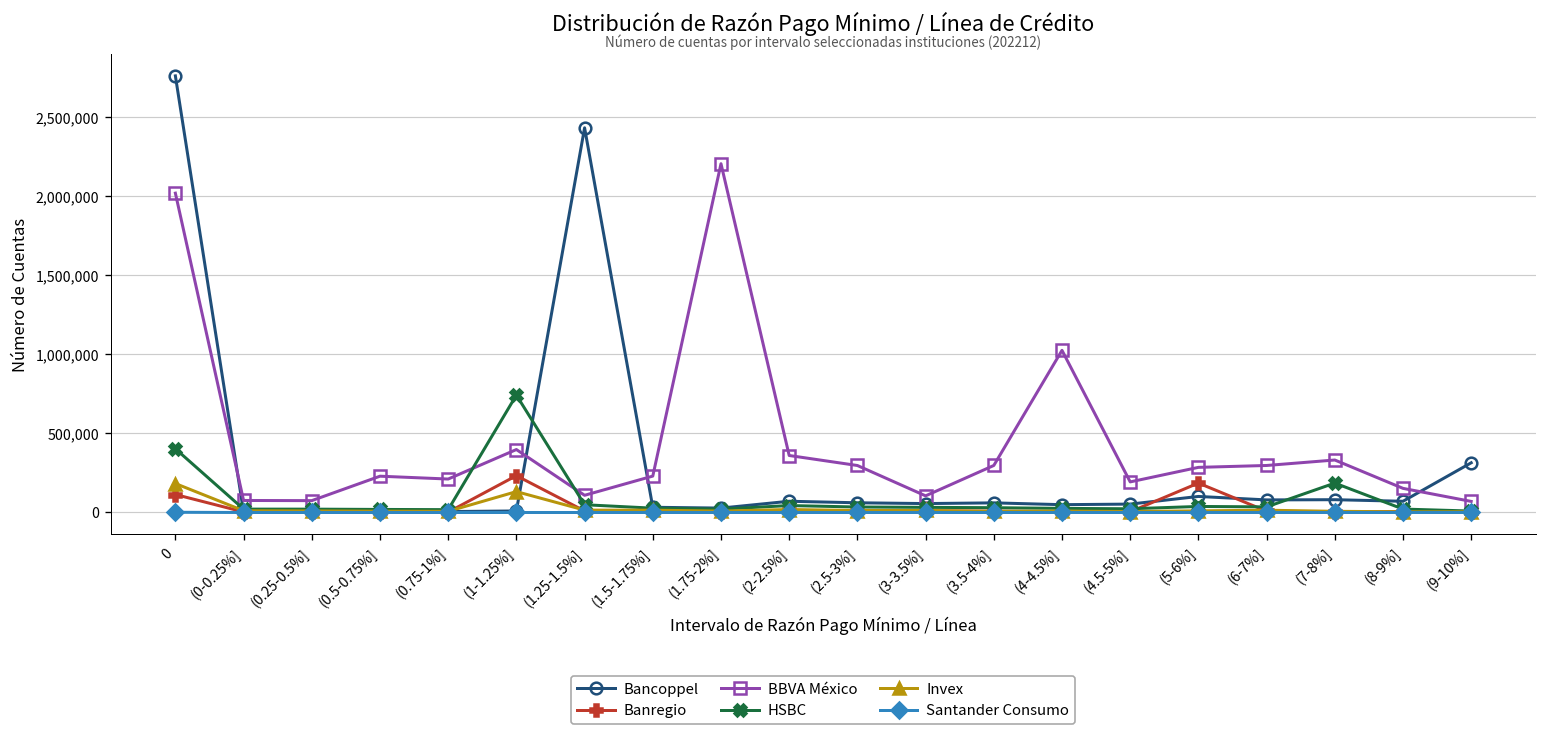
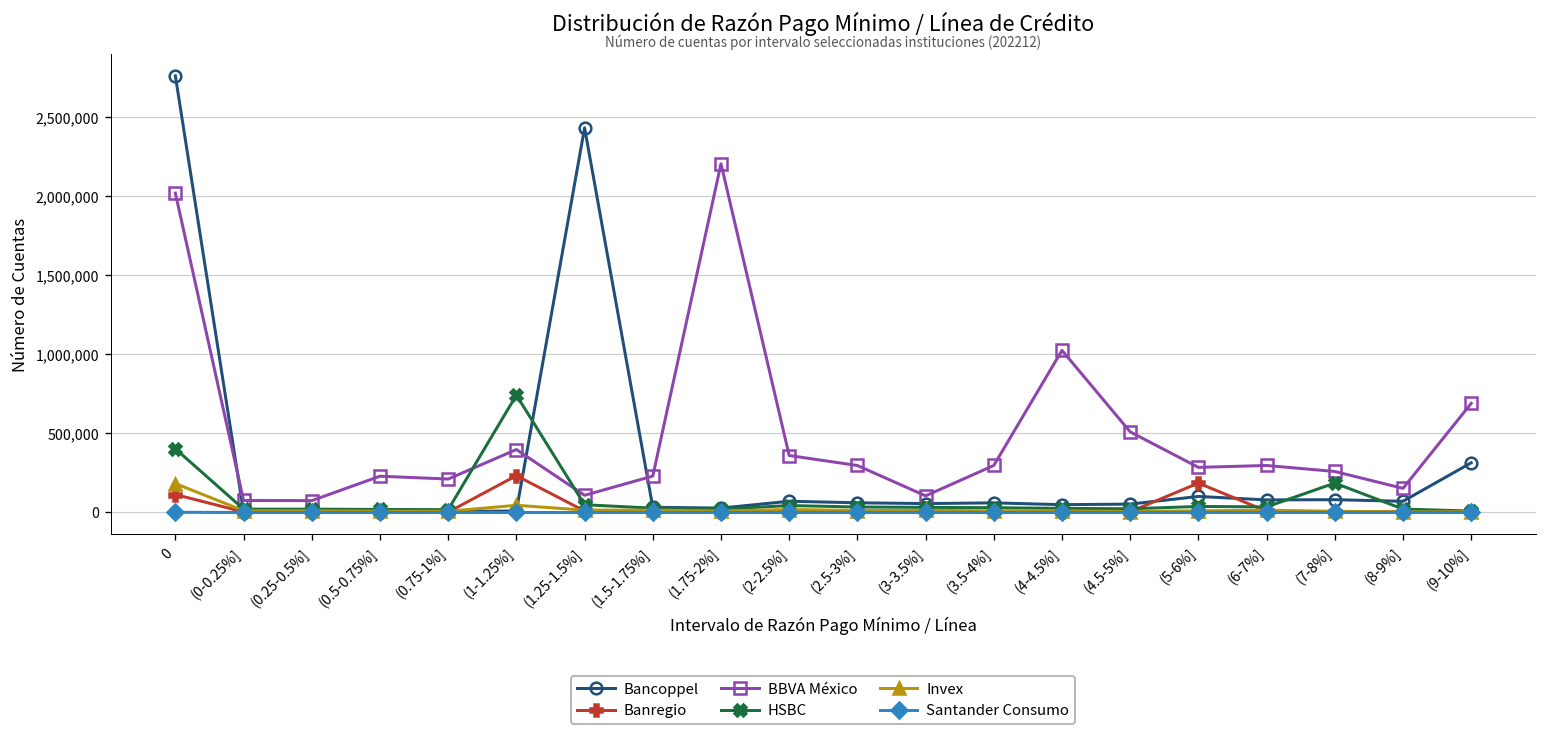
  {
    "Bancoppel": {
      "0": "2,760,000",
      "(1.25-1.5%]": "2,430,000",
      "(2-2.5%]": "70,000",
      "(2.5-3%]": "60,000",
      "(3-3.5%]": "60,000",
      "(3.5-4%]": "60,000",
      "(4-4.5%]": "50,000",
      "(4.5-5%]": "50,000",
      "(5-6%]": "100,000",
      "(6-7%]": "80,000",
      "(7-8%]": "80,000",
      "(8-9%]": "70,000",
      "(9-10%]": "310,000"
    },
    "Banregio": {
      "0": "110,000",
      "(1-1.25%]": "230,000",
      "(5-6%]": "190,000"
    },
    "BBVA México": {
      "0": "2,020,000",
      "(0-0.25%]": "80,000",
      "(0.25-0.5%]": "70,000",
      "(0.5-0.75%]": "230,000",
      "(0.75-1%]": "210,000",
      "(1-1.25%]": "400,000",
      "(1.25-1.5%]": "110,000",
      "(1.5-1.75%]": "230,000",
      "(1.75-2%]": "2,210,000",
      "(2-2.5%]": "360,000",
      "(2.5-3%]": "300,000",
      "(3-3.5%]": "110,000",
      "(3.5-4%]": "300,000",
      "(4-4.5%]": "1,030,000",
-     "(4.5-5%]": "190,000",
+     "(4.5-5%]": "510,000",
      "(5-6%]": "290,000",
      "(6-7%]": "300,000",
-     "(7-8%]": "330,000",
+     "(7-8%]": "260,000",
      "(8-9%]": "150,000",
-     "(9-10%]": "70,000"
+     "(9-10%]": "690,000"
    },
    "HSBC": {
      "0": "400,000",
      "(1-1.25%]": "740,000",
      "(1.25-1.5%]": "50,000",
      "(2-2.5%]": "40,000",
      "(2.5-3%]": "30,000",
      "(3-3.5%]": "30,000",
      "(3.5-4%]": "30,000",
      "(5-6%]": "40,000",
      "(6-7%]": "40,000",
      "(7-8%]": "190,000"
    },
    "Invex": {
      "0": "180,000",
-     "(1-1.25%]": "130,000"
+     "(1-1.25%]": "50,000"
    },
    "Santander Consumo": {
      "0": "0"
    }
  }
